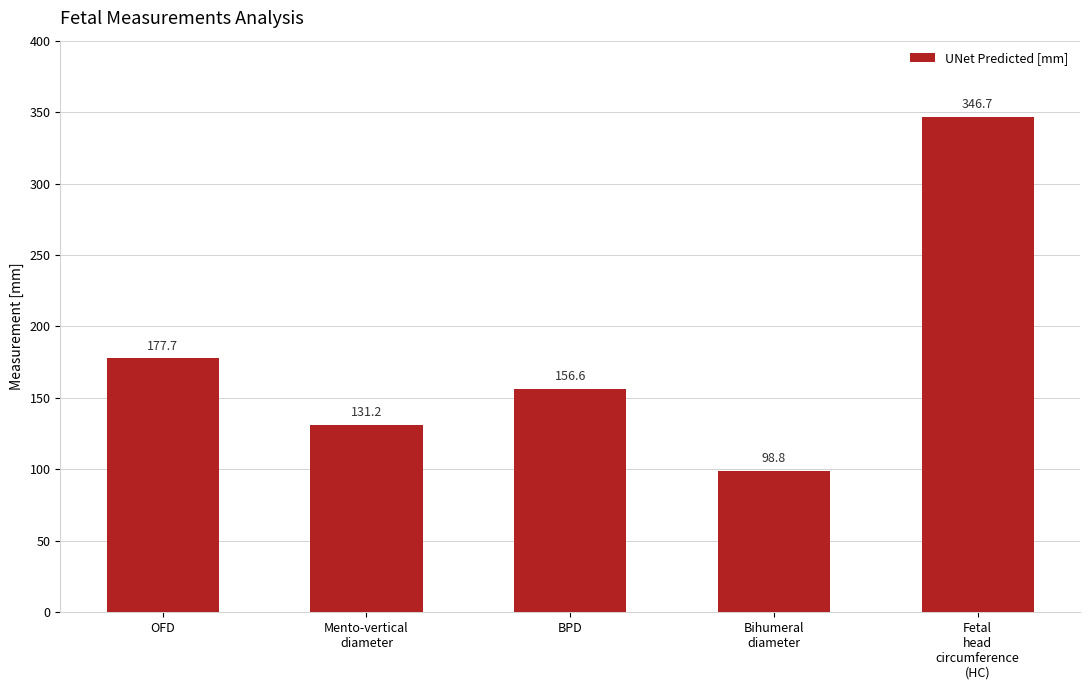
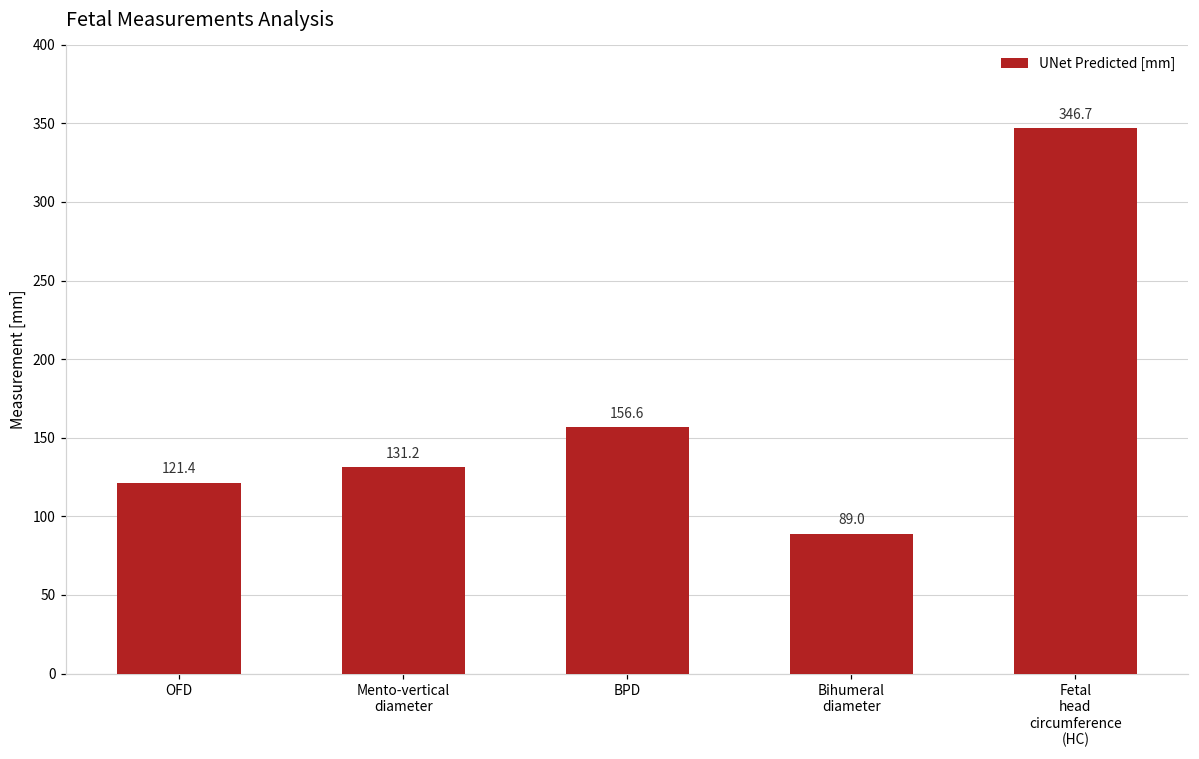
  {
-   "OFD": 177.7,
+   "OFD": 121.4,
    "Mento-vertical diameter": 131.2,
    "BPD": 156.6,
-   "Bihumeral diameter": 98.8,
+   "Bihumeral diameter": 89.0,
    "Fetal head circumference (HC)": 346.7
  }
